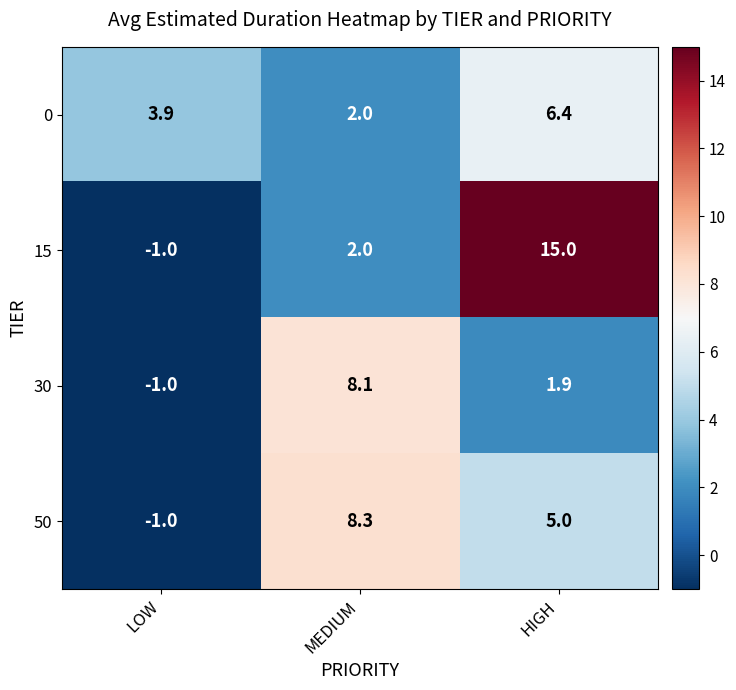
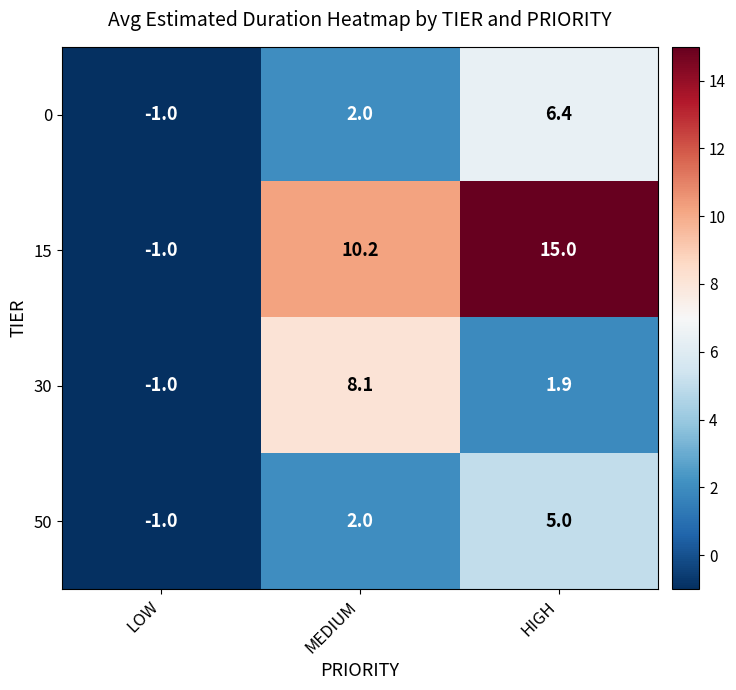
  {
    "0": {
-     "LOW": 3.9,
+     "LOW": -1.0,
      "MEDIUM": 2.0,
      "HIGH": 6.4
    },
    "15": {
      "LOW": -1.0,
-     "MEDIUM": 2.0,
+     "MEDIUM": 10.2,
      "HIGH": 15.0
    },
    "30": {
      "LOW": -1.0,
      "MEDIUM": 8.1,
      "HIGH": 1.9
    },
    "50": {
      "LOW": -1.0,
-     "MEDIUM": 8.3,
+     "MEDIUM": 2.0,
      "HIGH": 5.0
    }
  }
